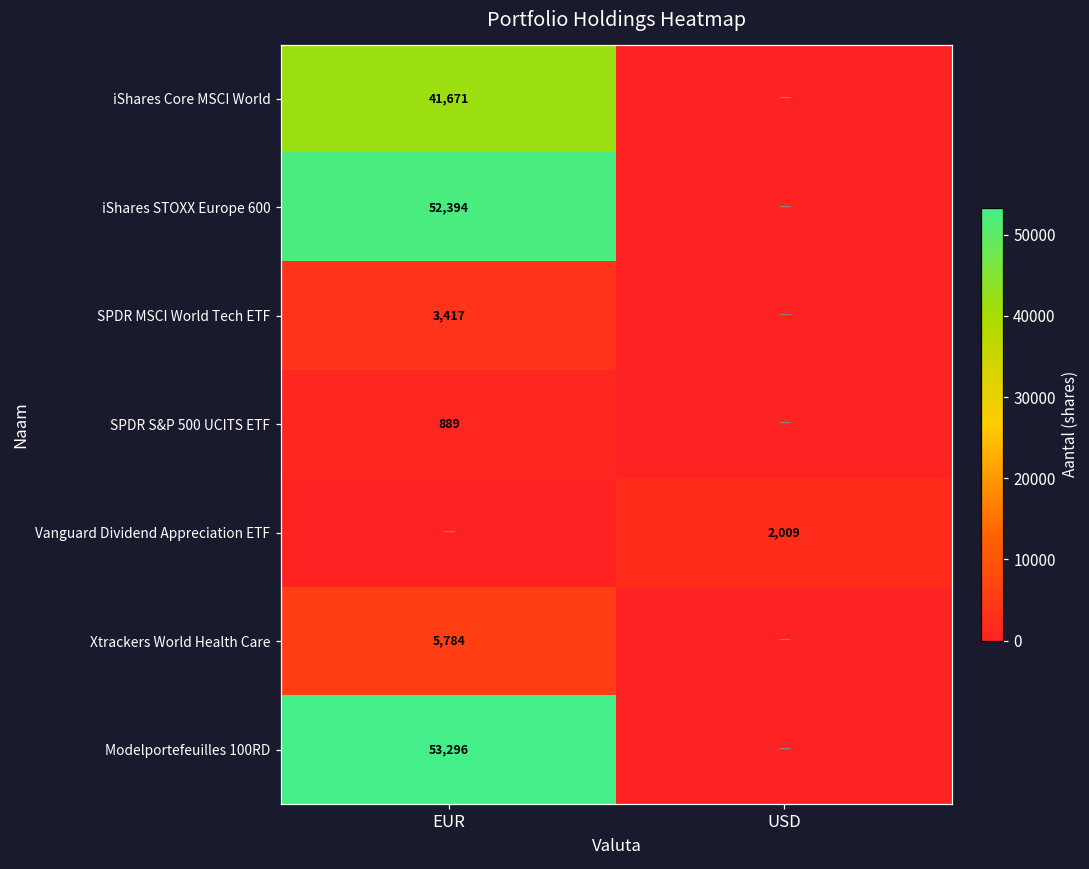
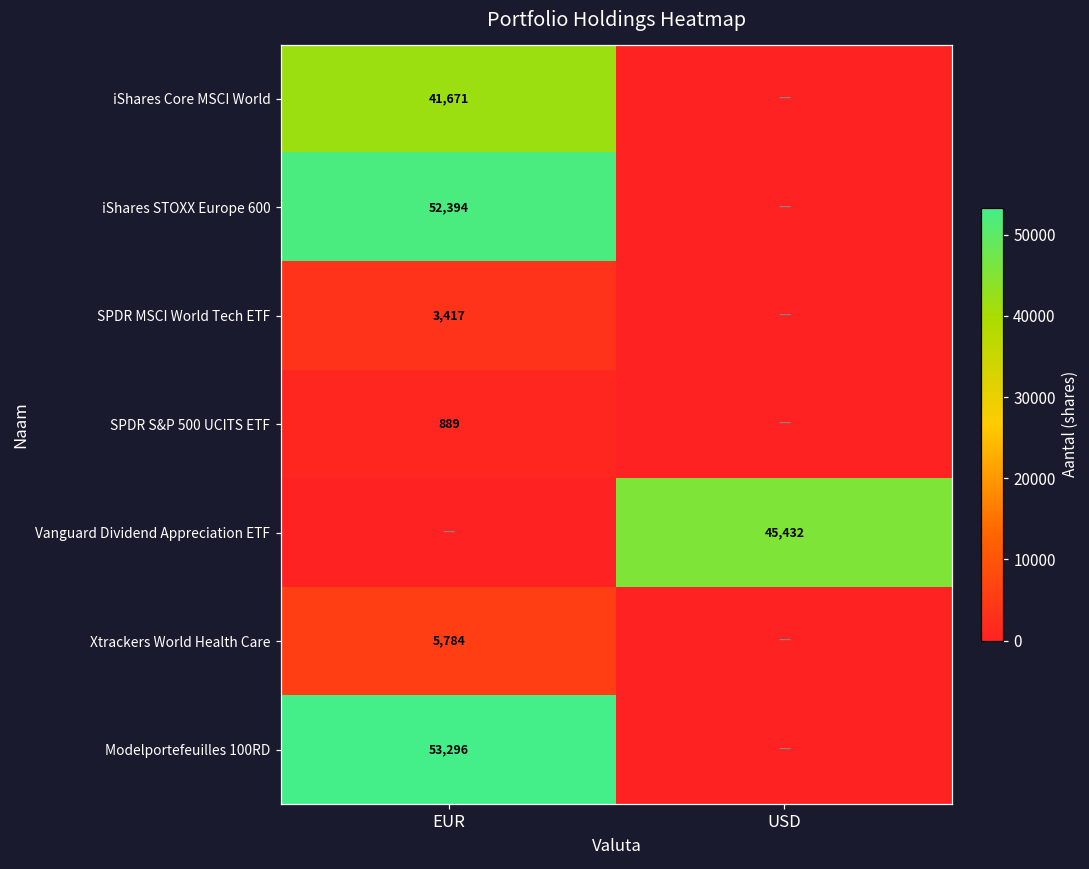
  {
    "iShares Core MSCI World": {
      "EUR": "41,671"
    },
    "iShares STOXX Europe 600": {
      "EUR": "52,394"
    },
    "SPDR MSCI World Tech ETF": {
      "EUR": "3,417"
    },
    "SPDR S&P 500 UCITS ETF": {
      "EUR": "889"
    },
    "Vanguard Dividend Appreciation ETF": {
-     "USD": "2,009"
+     "USD": "45,432"
    },
    "Xtrackers World Health Care": {
      "EUR": "5,784"
    },
    "Modelportefeuilles 100RD": {
      "EUR": "53,296"
    }
  }
